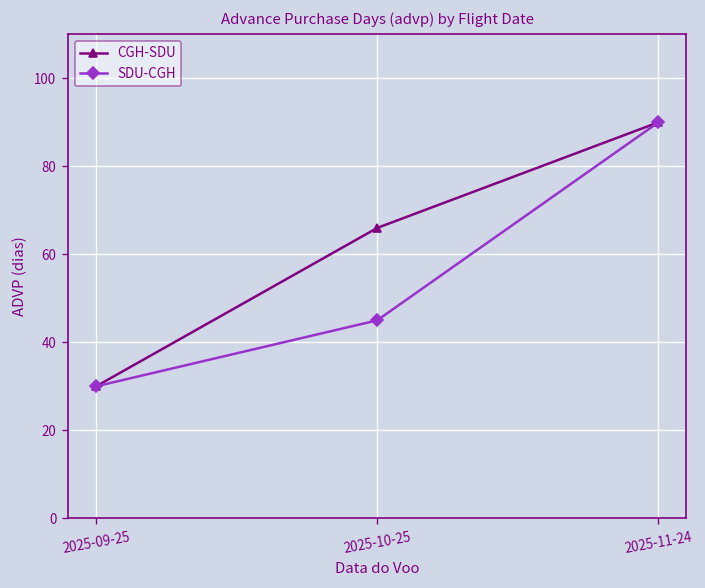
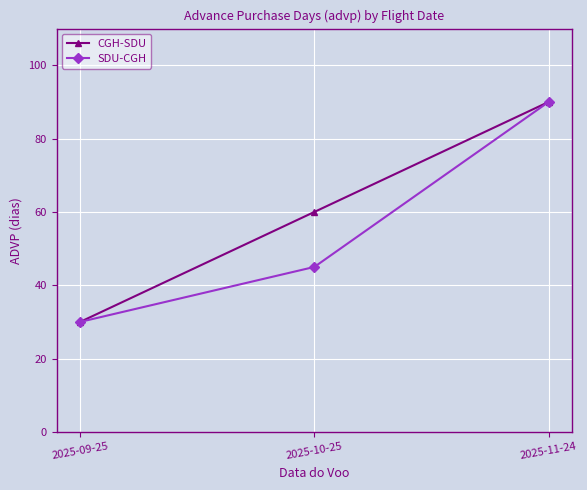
  {
    "CGH-SDU": {
-     "2025-10-25": 66
+     "2025-10-25": 60
    },
    "SDU-CGH": {
      "2025-10-25": 45
    }
  }
